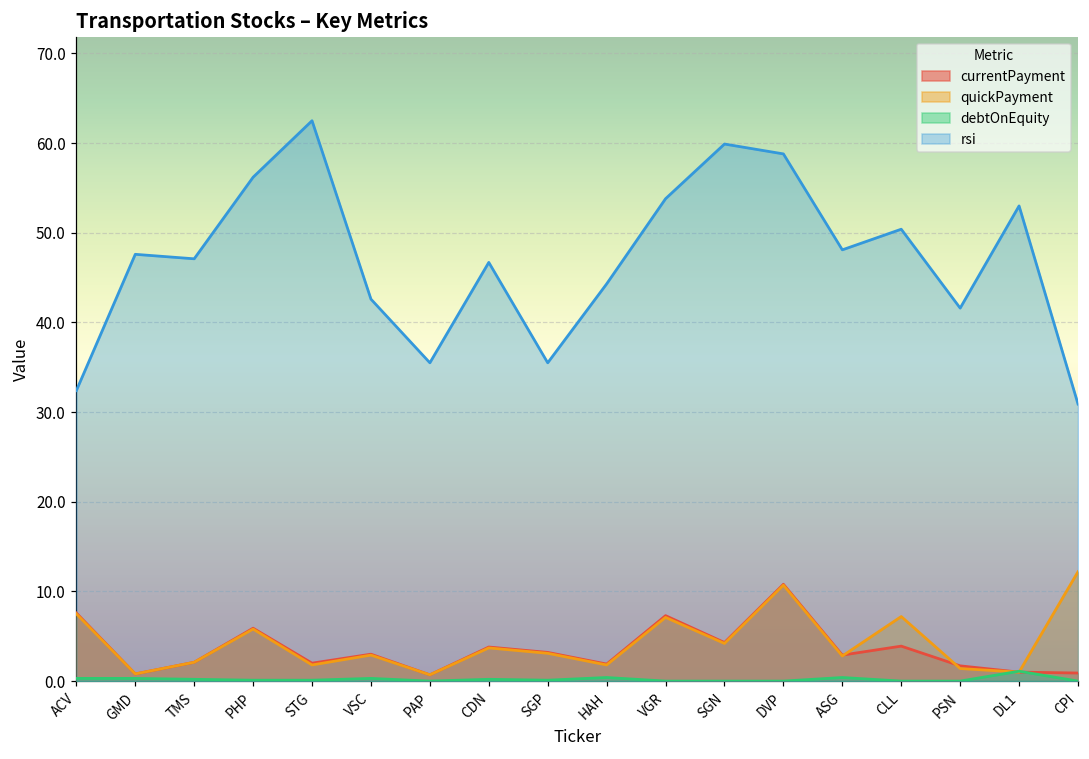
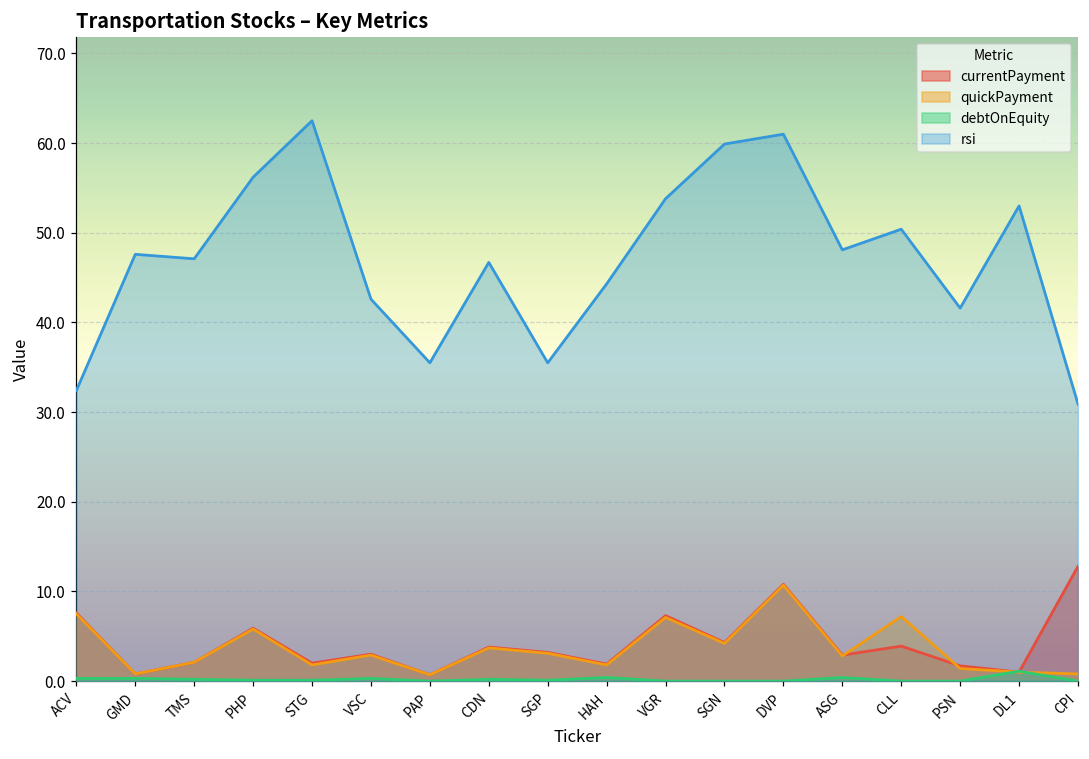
  {
    "currentPayment": {
      "CLL": 4,
-     "CPI": 1
+     "CPI": 13
    },
    "quickPayment": {
      "CLL": 7,
-     "CPI": 12
+     "CPI": 1
    },
    "debtOnEquity": {
      "ACV": 0,
      "GMD": 0,
      "TMS": 0,
      "PHP": 0,
      "STG": 0,
      "VSC": 0,
      "PAP": 0,
      "CDN": 0,
      "SGP": 0,
      "HAH": 0,
      "VGR": 0,
      "SGN": 0,
      "DVP": 0,
      "ASG": 0,
      "CLL": 0,
      "PSN": 0,
      "CPI": 0
    },
    "rsi": {
      "ACV": 32,
      "GMD": 48,
      "TMS": 47,
      "PHP": 56,
      "STG": 63,
      "VSC": 43,
      "PAP": 36,
      "CDN": 47,
      "SGP": 36,
      "HAH": 44,
      "VGR": 54,
      "SGN": 60,
-     "DVP": 59,
+     "DVP": 61,
      "ASG": 48,
      "CLL": 50,
      "PSN": 42,
      "DL1": 53,
      "CPI": 31
    }
  }
